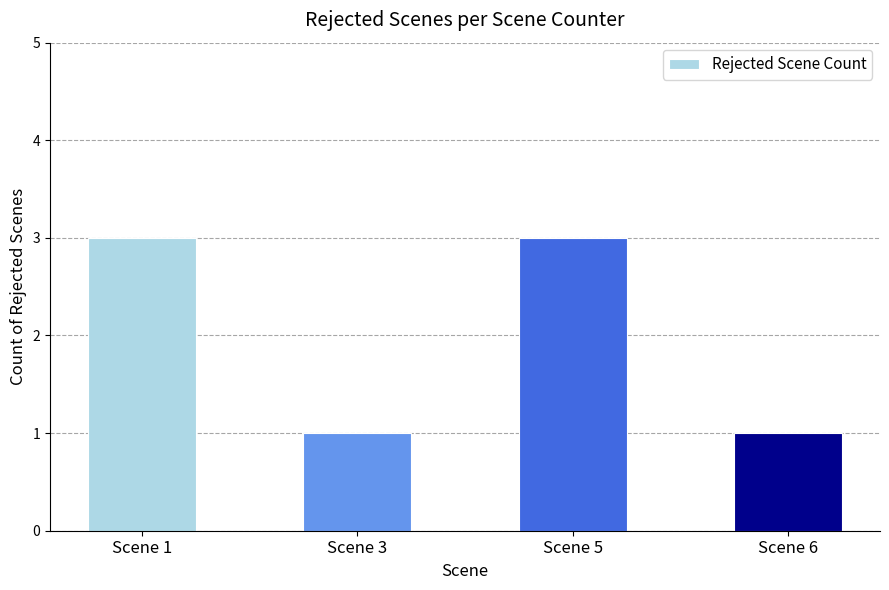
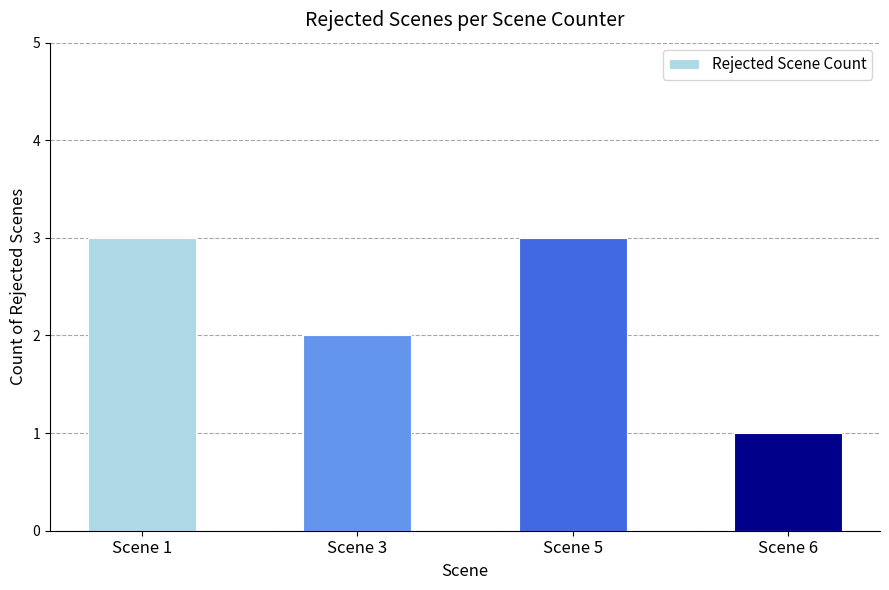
  {
    "Scene 1": 3,
-   "Scene 3": 1,
+   "Scene 3": 2,
    "Scene 5": 3,
    "Scene 6": 1
  }
